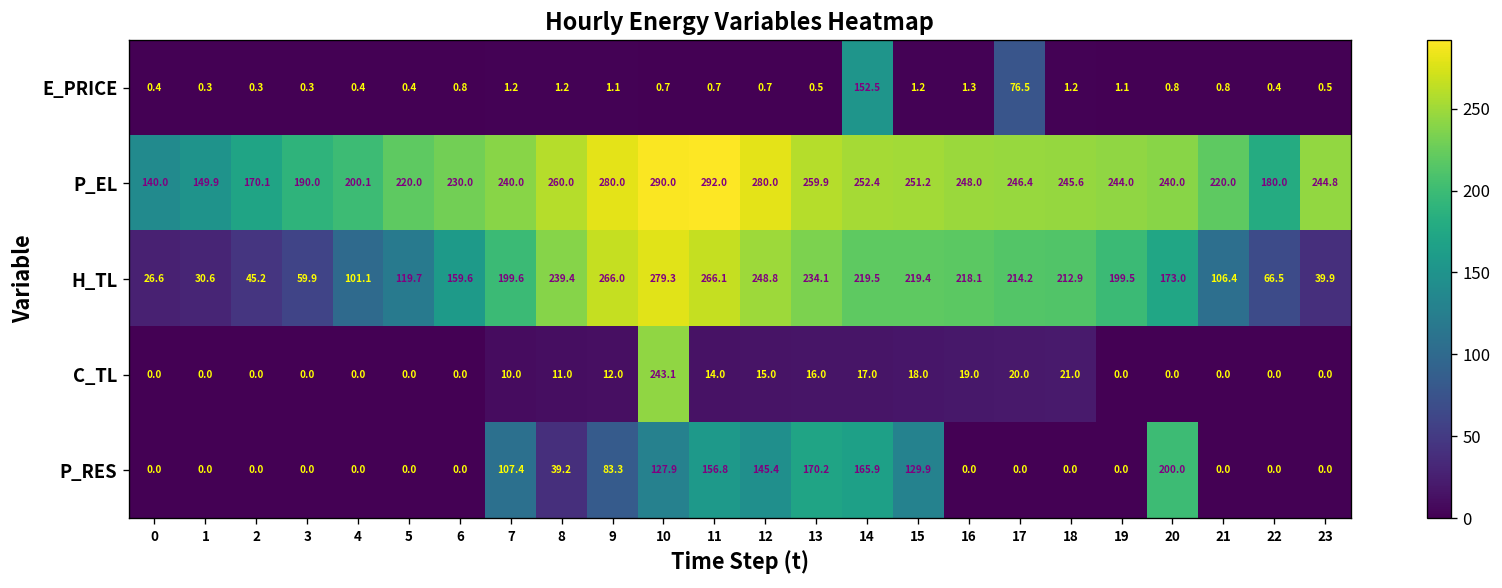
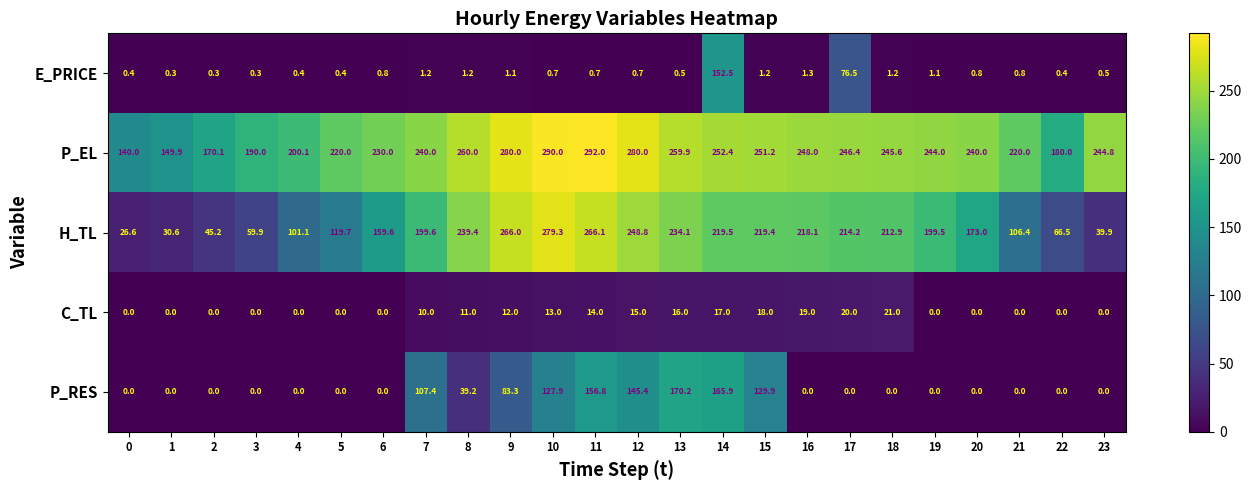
  {
    "E_PRICE": {
      "0": 0.4,
      "1": 0.3,
      "2": 0.3,
      "3": 0.3,
      "4": 0.4,
      "5": 0.4,
      "6": 0.8,
      "7": 1.2,
      "8": 1.2,
      "9": 1.1,
      "10": 0.7,
      "11": 0.7,
      "12": 0.7,
      "13": 0.5,
      "14": 152.5,
      "15": 1.2,
      "16": 1.3,
      "17": 76.5,
      "18": 1.2,
      "19": 1.1,
      "20": 0.8,
      "21": 0.8,
      "22": 0.4,
      "23": 0.5
    },
    "P_EL": {
      "0": 140.0,
      "1": 149.9,
      "2": 170.1,
      "3": 190.0,
      "4": 200.1,
      "5": 220.0,
      "6": 230.0,
      "7": 240.0,
      "8": 260.0,
      "9": 280.0,
      "10": 290.0,
      "11": 292.0,
      "12": 280.0,
      "13": 259.9,
      "14": 252.4,
      "15": 251.2,
      "16": 248.0,
      "17": 246.4,
      "18": 245.6,
      "19": 244.0,
      "20": 240.0,
      "21": 220.0,
      "22": 180.0,
      "23": 244.8
    },
    "H_TL": {
      "0": 26.6,
      "1": 30.6,
      "2": 45.2,
      "3": 59.9,
      "4": 101.1,
      "5": 119.7,
      "6": 159.6,
      "7": 199.6,
      "8": 239.4,
      "9": 266.0,
      "10": 279.3,
      "11": 266.1,
      "12": 248.8,
      "13": 234.1,
      "14": 219.5,
      "15": 219.4,
      "16": 218.1,
      "17": 214.2,
      "18": 212.9,
      "19": 199.5,
      "20": 173.0,
      "21": 106.4,
      "22": 66.5,
      "23": 39.9
    },
    "C_TL": {
      "0": 0.0,
      "1": 0.0,
      "2": 0.0,
      "3": 0.0,
      "4": 0.0,
      "5": 0.0,
      "6": 0.0,
      "7": 10.0,
      "8": 11.0,
      "9": 12.0,
-     "10": 243.1,
+     "10": 13.0,
      "11": 14.0,
      "12": 15.0,
      "13": 16.0,
      "14": 17.0,
      "15": 18.0,
      "16": 19.0,
      "17": 20.0,
      "18": 21.0,
      "19": 0.0,
      "20": 0.0,
      "21": 0.0,
      "22": 0.0,
      "23": 0.0
    },
    "P_RES": {
      "0": 0.0,
      "1": 0.0,
      "2": 0.0,
      "3": 0.0,
      "4": 0.0,
      "5": 0.0,
      "6": 0.0,
      "7": 107.4,
      "8": 39.2,
      "9": 83.3,
      "10": 127.9,
      "11": 156.8,
      "12": 145.4,
      "13": 170.2,
      "14": 165.9,
      "15": 129.9,
      "16": 0.0,
      "17": 0.0,
      "18": 0.0,
      "19": 0.0,
-     "20": 200.0,
+     "20": 0.0,
      "21": 0.0,
      "22": 0.0,
      "23": 0.0
    }
  }
